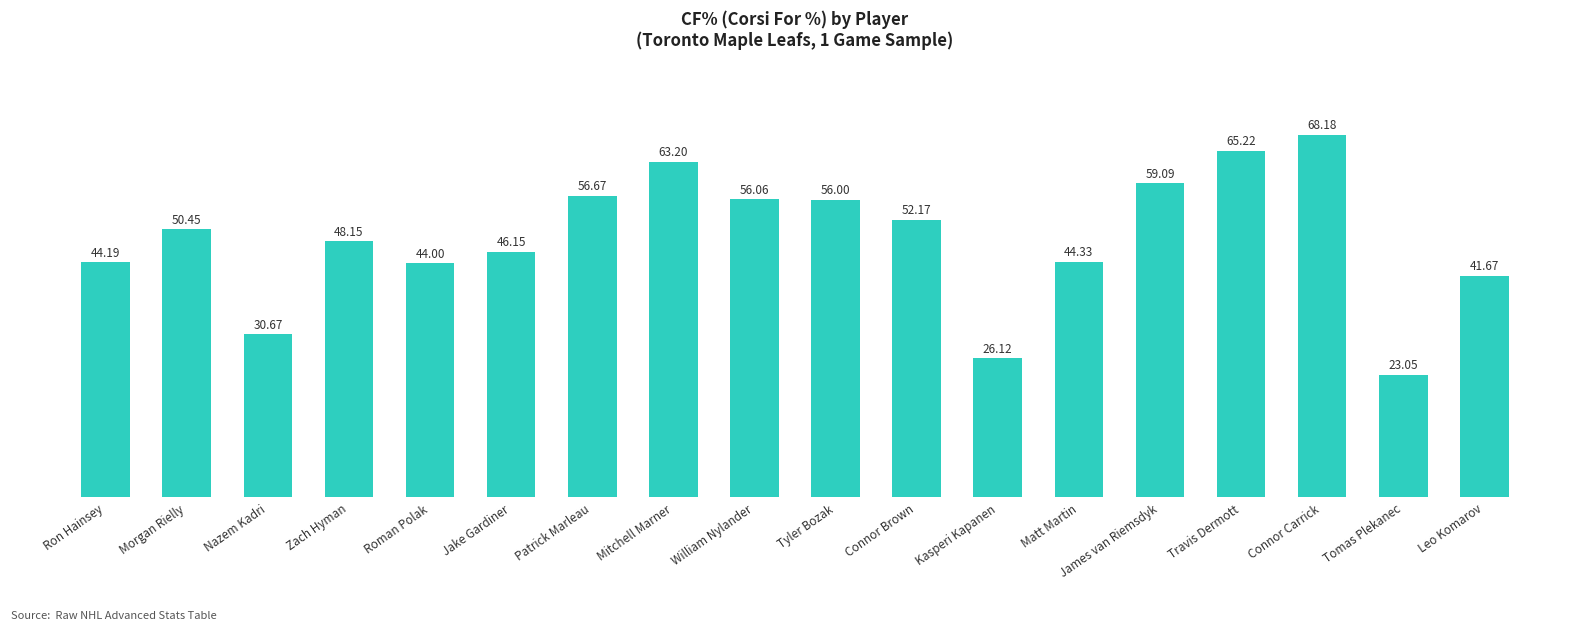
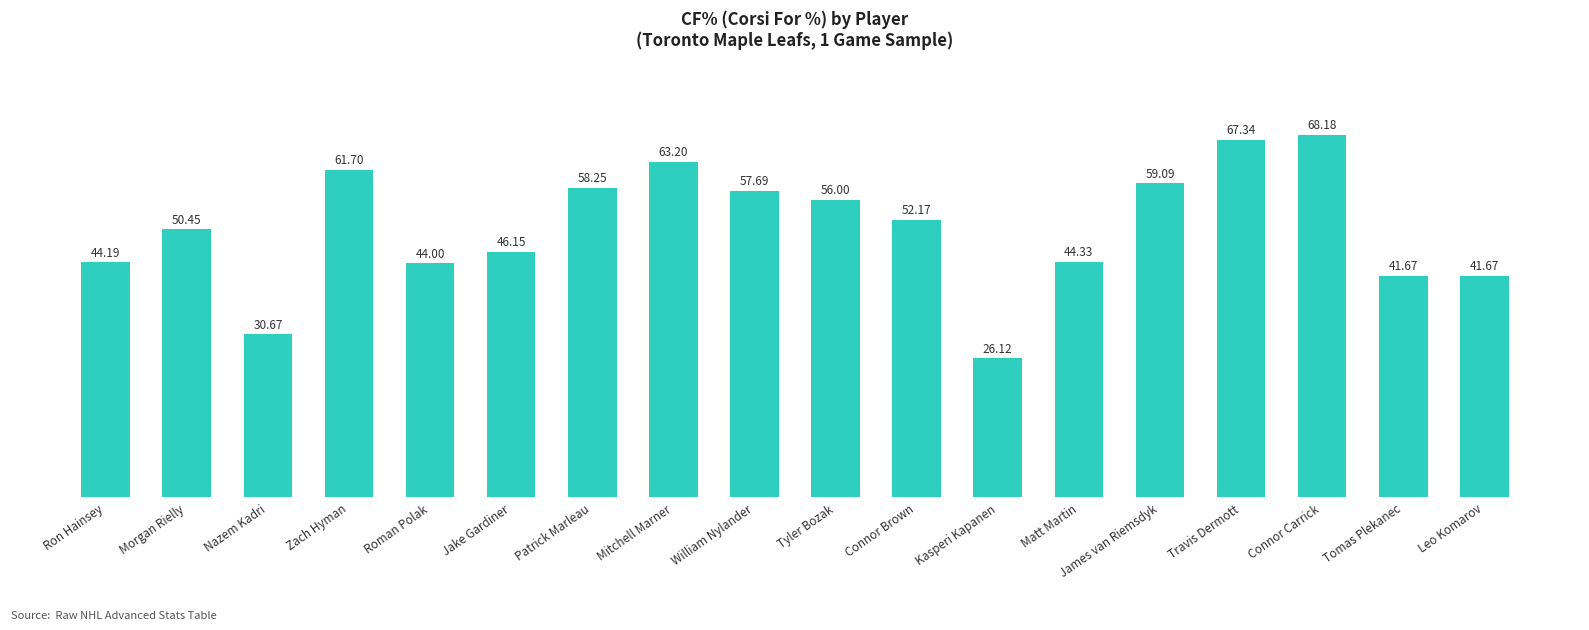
  {
    "Ron Hainsey": 44.19,
    "Morgan Rielly": 50.45,
    "Nazem Kadri": 30.67,
-   "Zach Hyman": 48.15,
+   "Zach Hyman": 61.70,
    "Roman Polak": 44.00,
    "Jake Gardiner": 46.15,
-   "Patrick Marleau": 56.67,
+   "Patrick Marleau": 58.25,
    "Mitchell Marner": 63.20,
-   "William Nylander": 56.06,
+   "William Nylander": 57.69,
    "Tyler Bozak": 56.00,
    "Connor Brown": 52.17,
    "Kasperi Kapanen": 26.12,
    "Matt Martin": 44.33,
    "James van Riemsdyk": 59.09,
-   "Travis Dermott": 65.22,
+   "Travis Dermott": 67.34,
    "Connor Carrick": 68.18,
-   "Tomas Plekanec": 23.05,
+   "Tomas Plekanec": 41.67,
    "Leo Komarov": 41.67
  }
